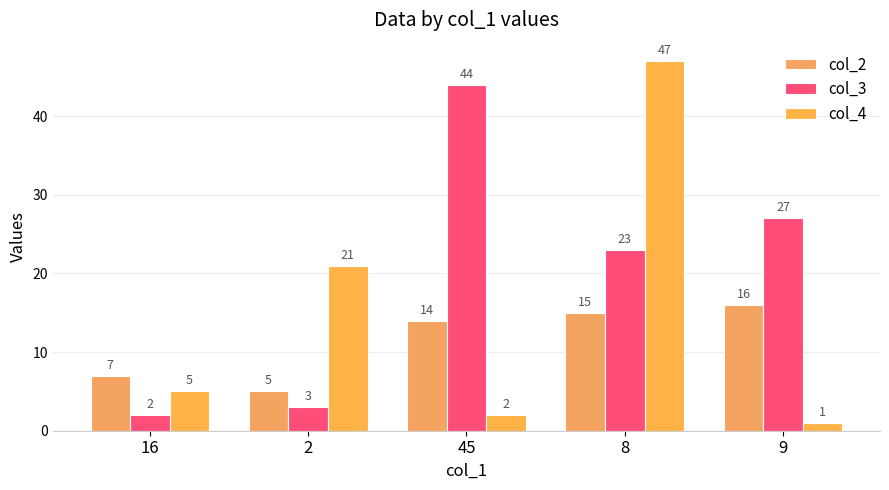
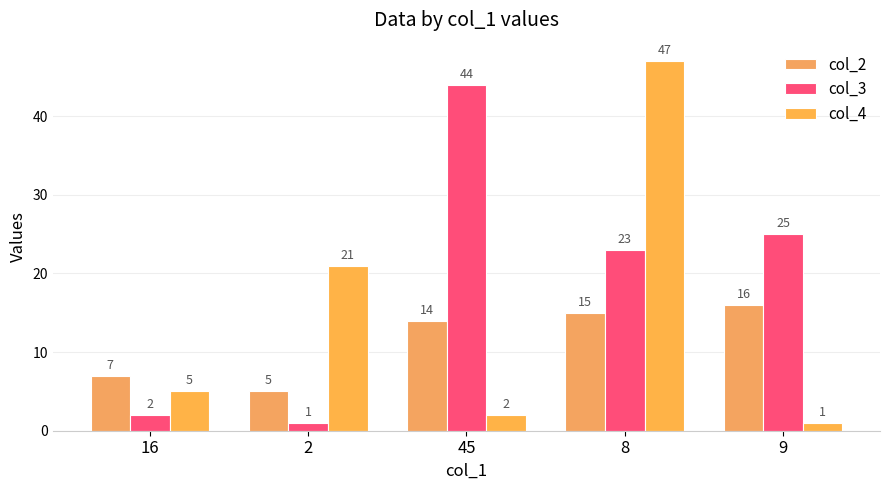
  {
    "col_3": {
      "16": 2,
-     "2": 3,
+     "2": 1,
      "45": 44,
      "8": 23,
-     "9": 27
+     "9": 25
    }
  }
